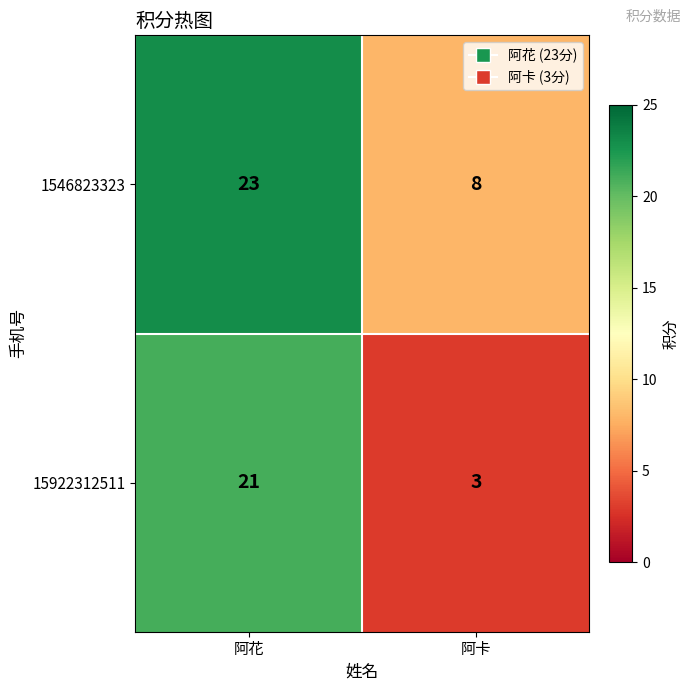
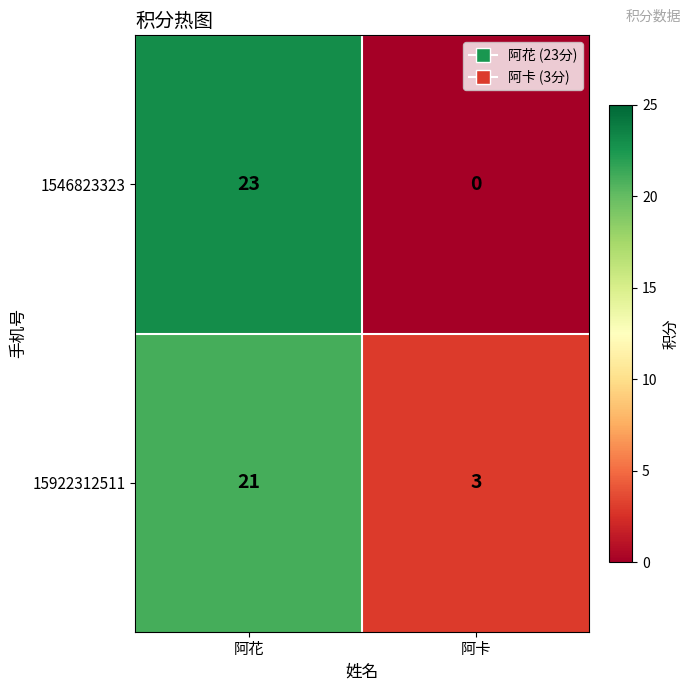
  {
    "1546823323": {
      "阿花": 23,
-     "阿卡": 8
+     "阿卡": 0
    },
    "15922312511": {
      "阿花": 21,
      "阿卡": 3
    }
  }
